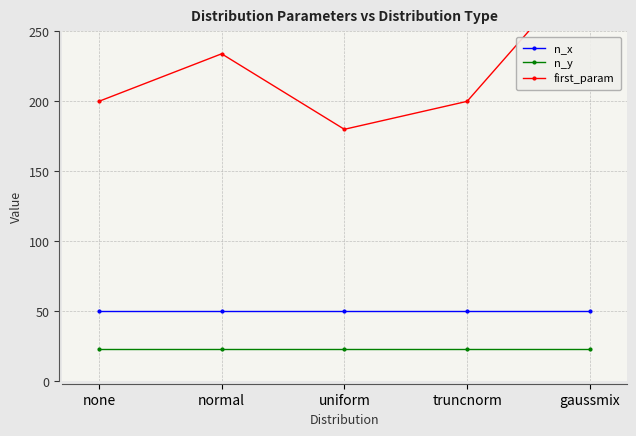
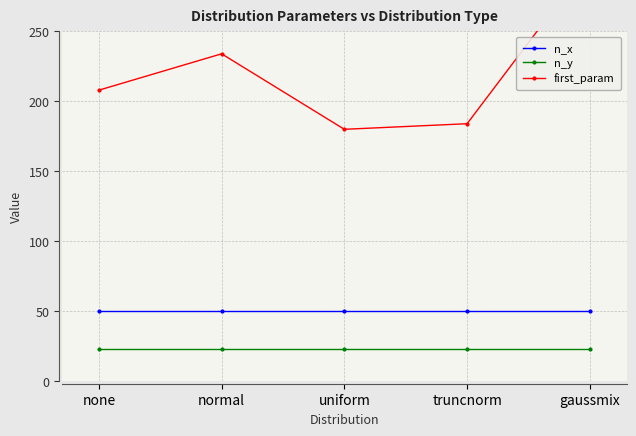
  {
    "n_x": {
      "none": 50,
      "normal": 50,
      "uniform": 50,
      "truncnorm": 50,
      "gaussmix": 50
    },
    "n_y": {
      "none": 23,
      "normal": 23,
      "uniform": 23,
      "truncnorm": 23,
      "gaussmix": 23
    },
    "first_param": {
-     "none": 200,
+     "none": 208,
      "normal": 234,
      "uniform": 180,
-     "truncnorm": 200
+     "truncnorm": 184
    }
  }
